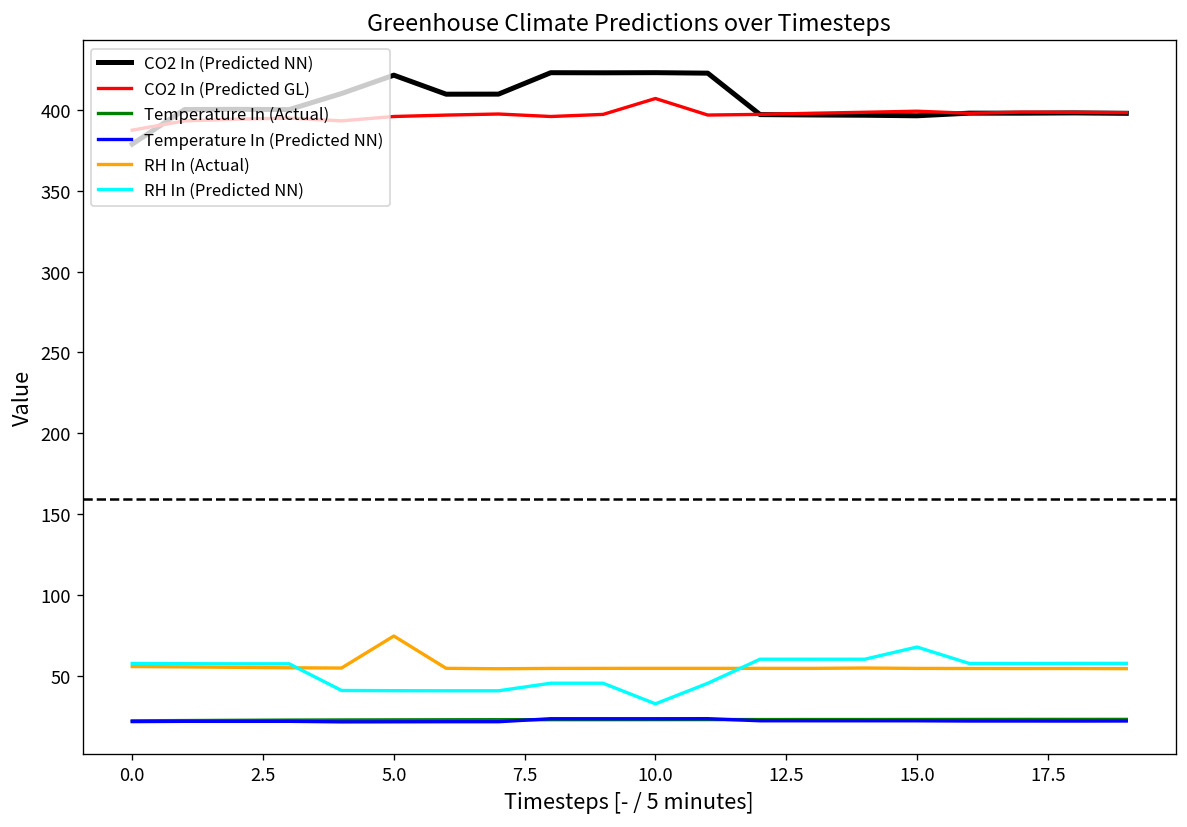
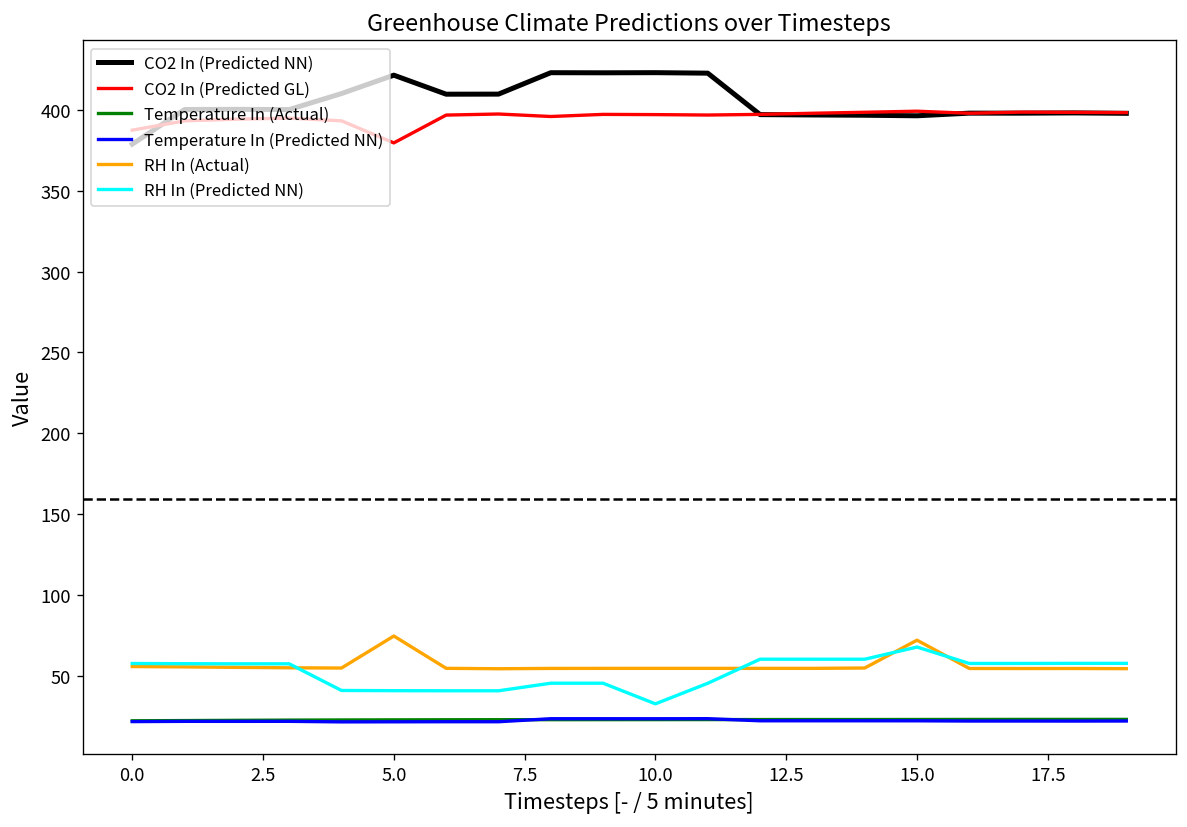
  {
    "CO2 In (Predicted NN)": {
      "5.0": 421,
      "10.0": 423,
      "15.0": 396
    },
    "CO2 In (Predicted GL)": {
-     "5.0": 396,
-     "10.0": 407,
+     "5.0": 380,
+     "10.0": 397,
      "15.0": 399
    },
    "RH In (Actual)": {
      "0.0": 56,
      "5.0": 75,
      "10.0": 55,
-     "15.0": 55
+     "15.0": 72
    },
    "RH In (Predicted NN)": {
      "0.0": 58,
      "5.0": 41,
      "10.0": 33,
      "15.0": 68
    }
  }
